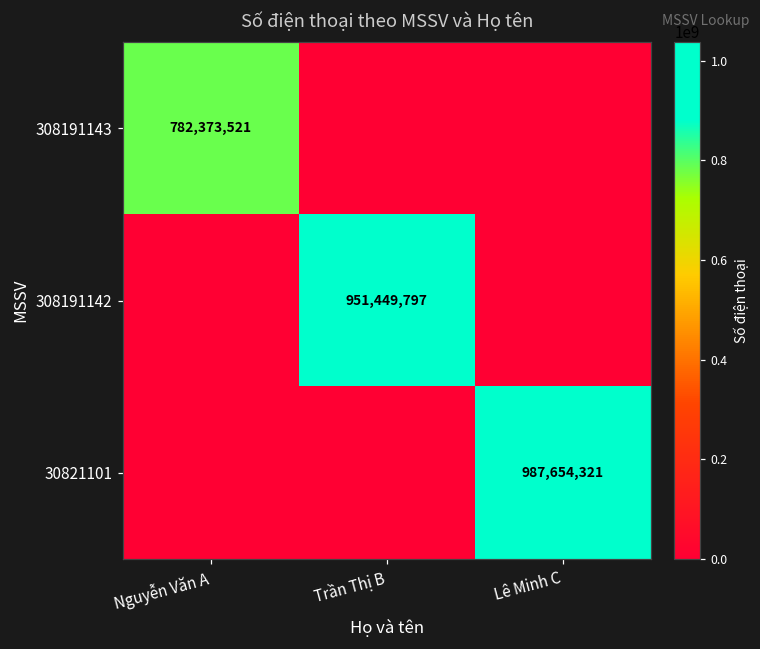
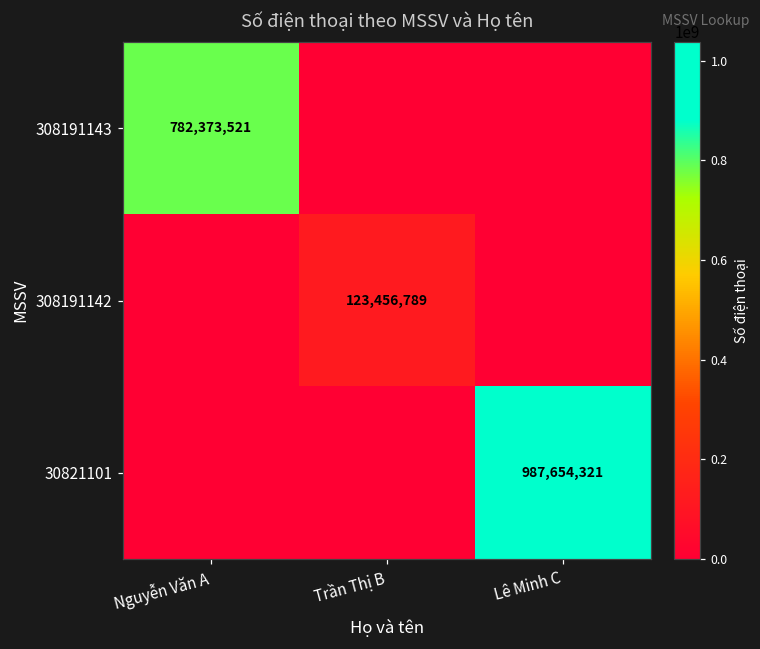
  {
    "308191143": {
      "Nguyễn Văn A": "782,373,521"
    },
    "308191142": {
-     "Trần Thị B": "951,449,797"
+     "Trần Thị B": "123,456,789"
    },
    "30821101": {
      "Lê Minh C": "987,654,321"
    }
  }
